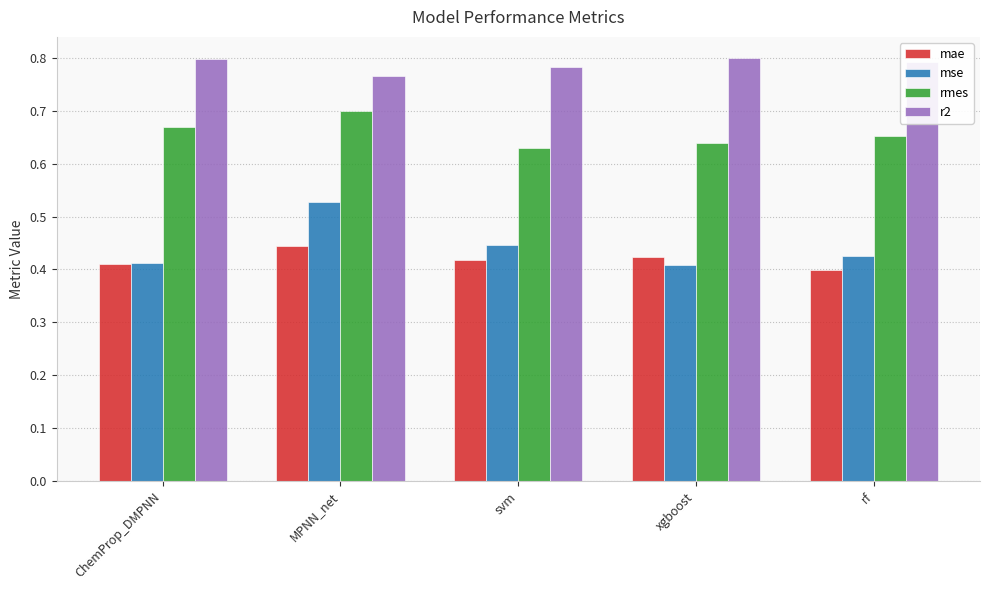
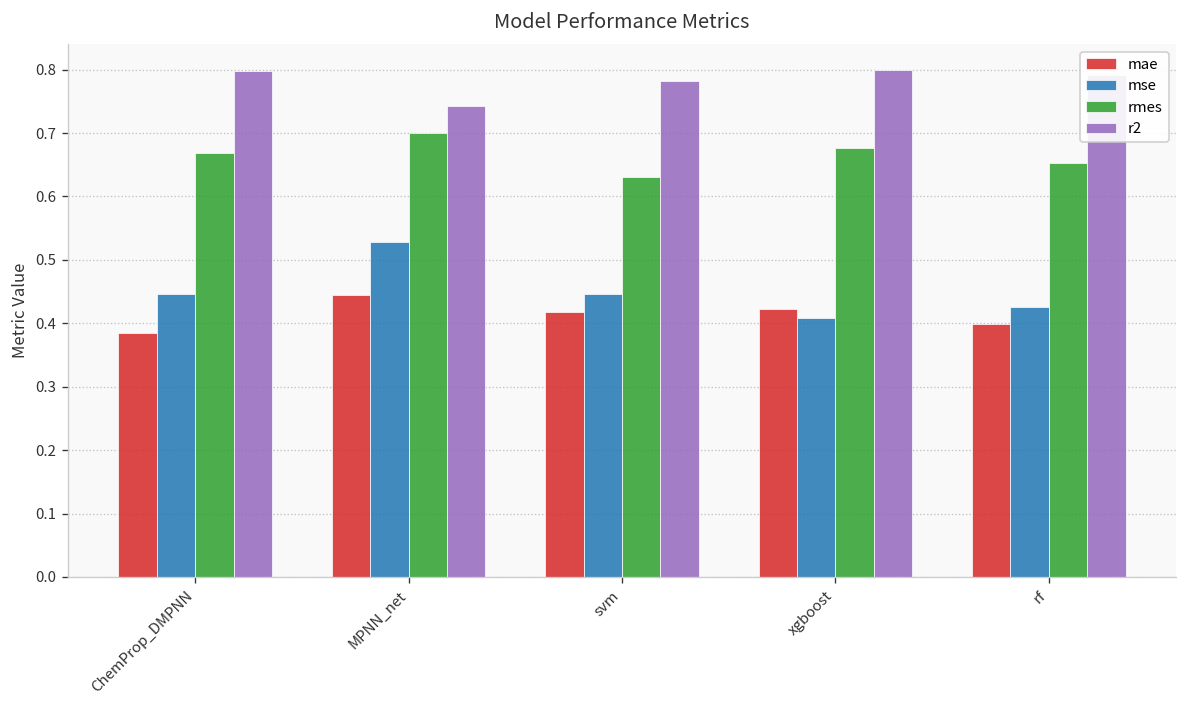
  {
    "mae": {
-     "ChemProp_DMPNN": 0.41,
+     "ChemProp_DMPNN": 0.38,
      "MPNN_net": 0.45,
      "svm": 0.42,
      "xgboost": 0.42,
      "rf": 0.40
    },
    "mse": {
-     "ChemProp_DMPNN": 0.41,
+     "ChemProp_DMPNN": 0.45,
      "MPNN_net": 0.53,
      "svm": 0.45,
      "xgboost": 0.41,
      "rf": 0.43
    },
    "rmes": {
      "ChemProp_DMPNN": 0.67,
      "MPNN_net": 0.70,
      "svm": 0.63,
-     "xgboost": 0.64,
+     "xgboost": 0.68,
      "rf": 0.65
    },
    "r2": {
      "ChemProp_DMPNN": 0.80,
-     "MPNN_net": 0.77,
+     "MPNN_net": 0.74,
      "svm": 0.78,
      "xgboost": 0.80
    }
  }
